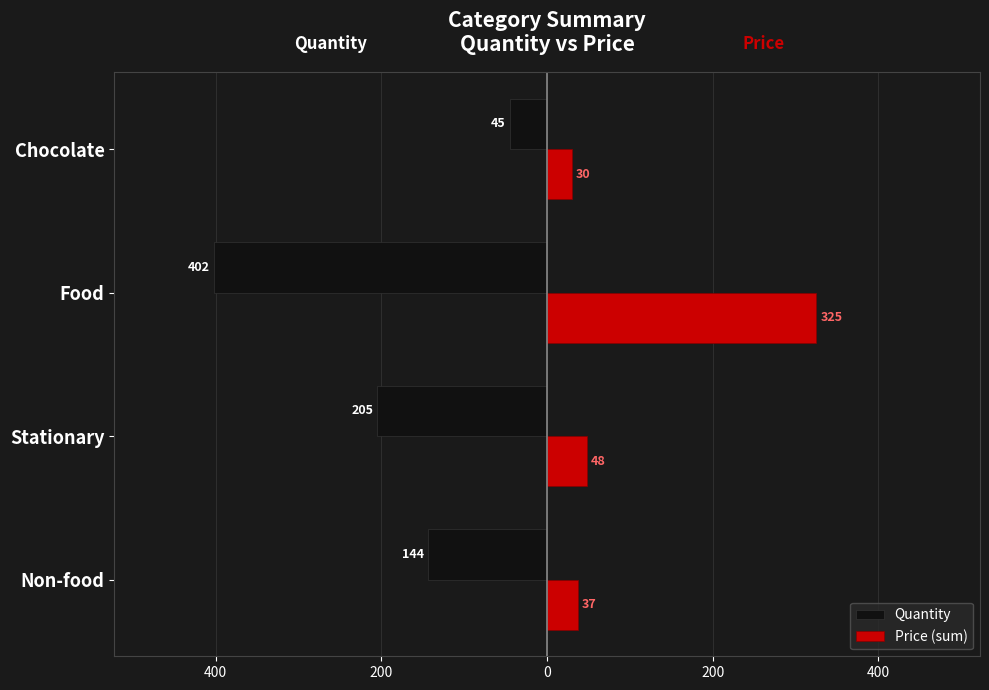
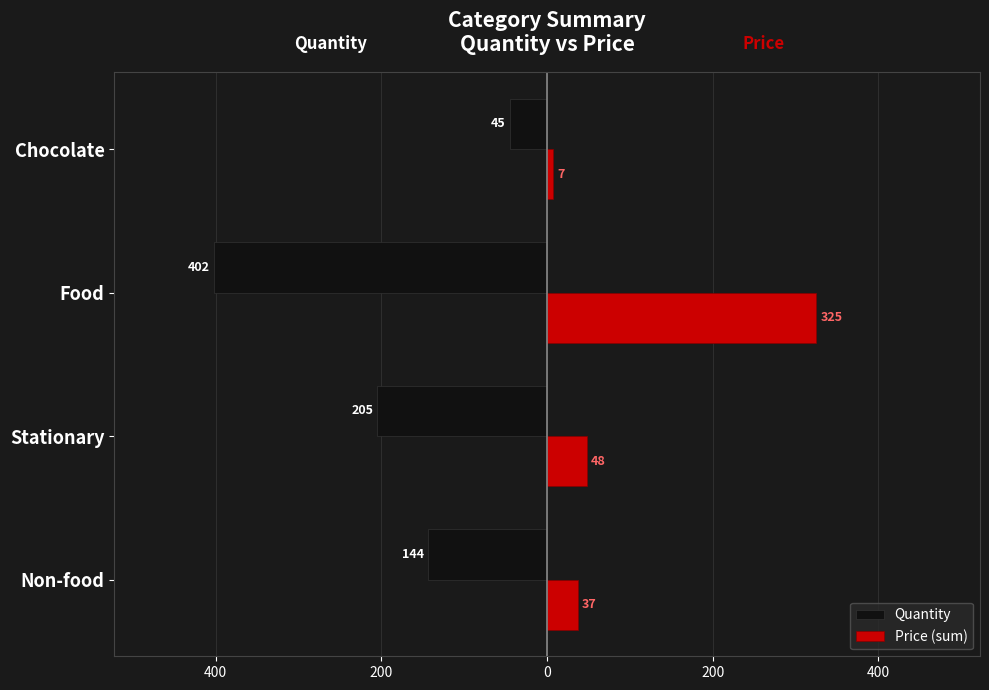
  {
    "Price (sum)": {
-     "Chocolate": 30,
+     "Chocolate": 7,
      "Food": 325,
      "Stationary": 48,
      "Non-food": 37
    }
  }
